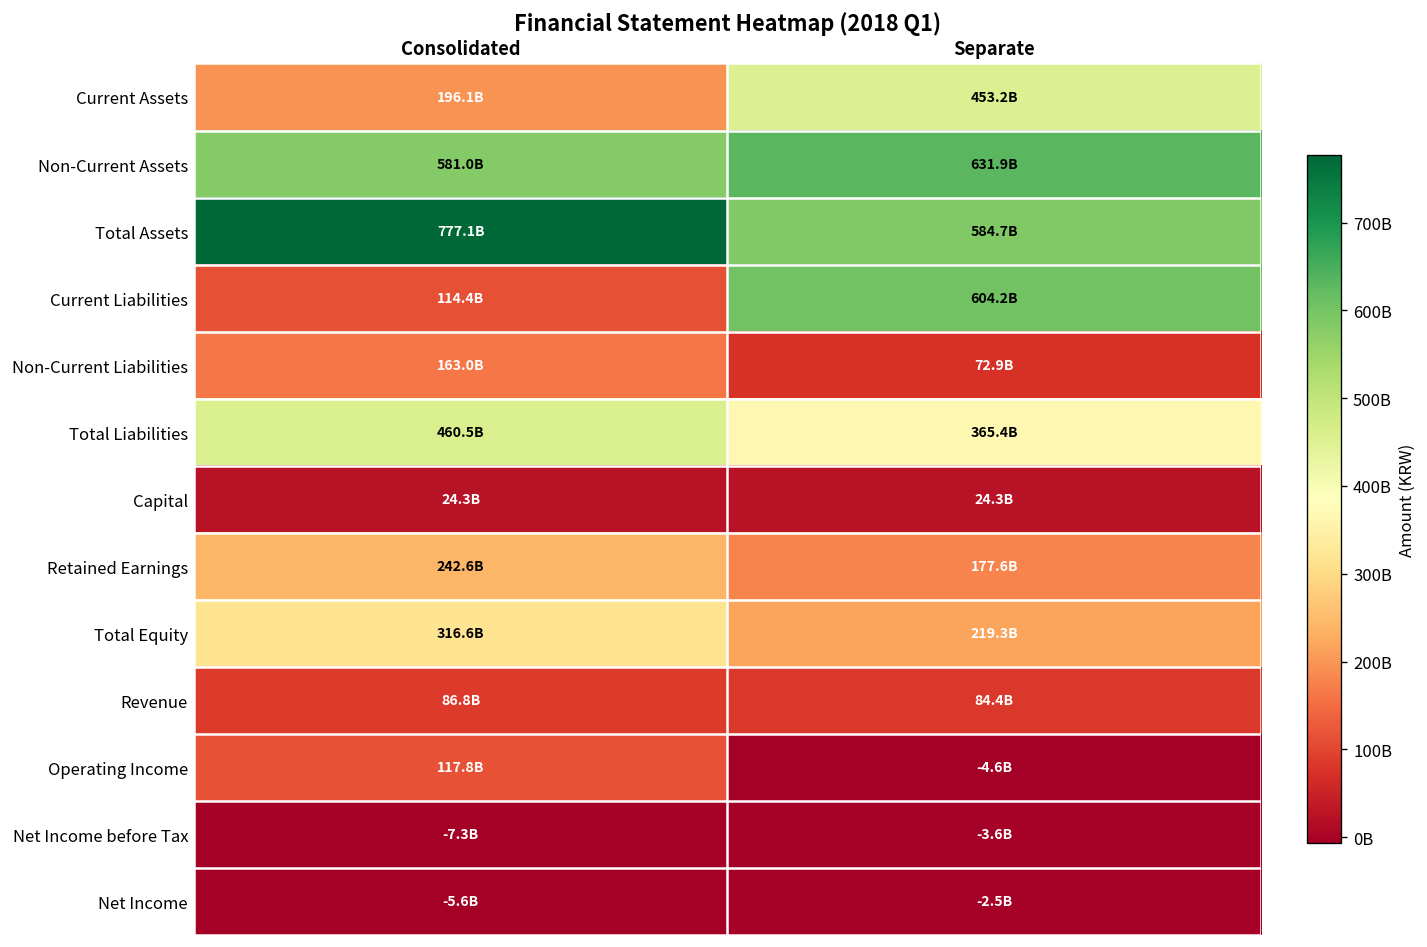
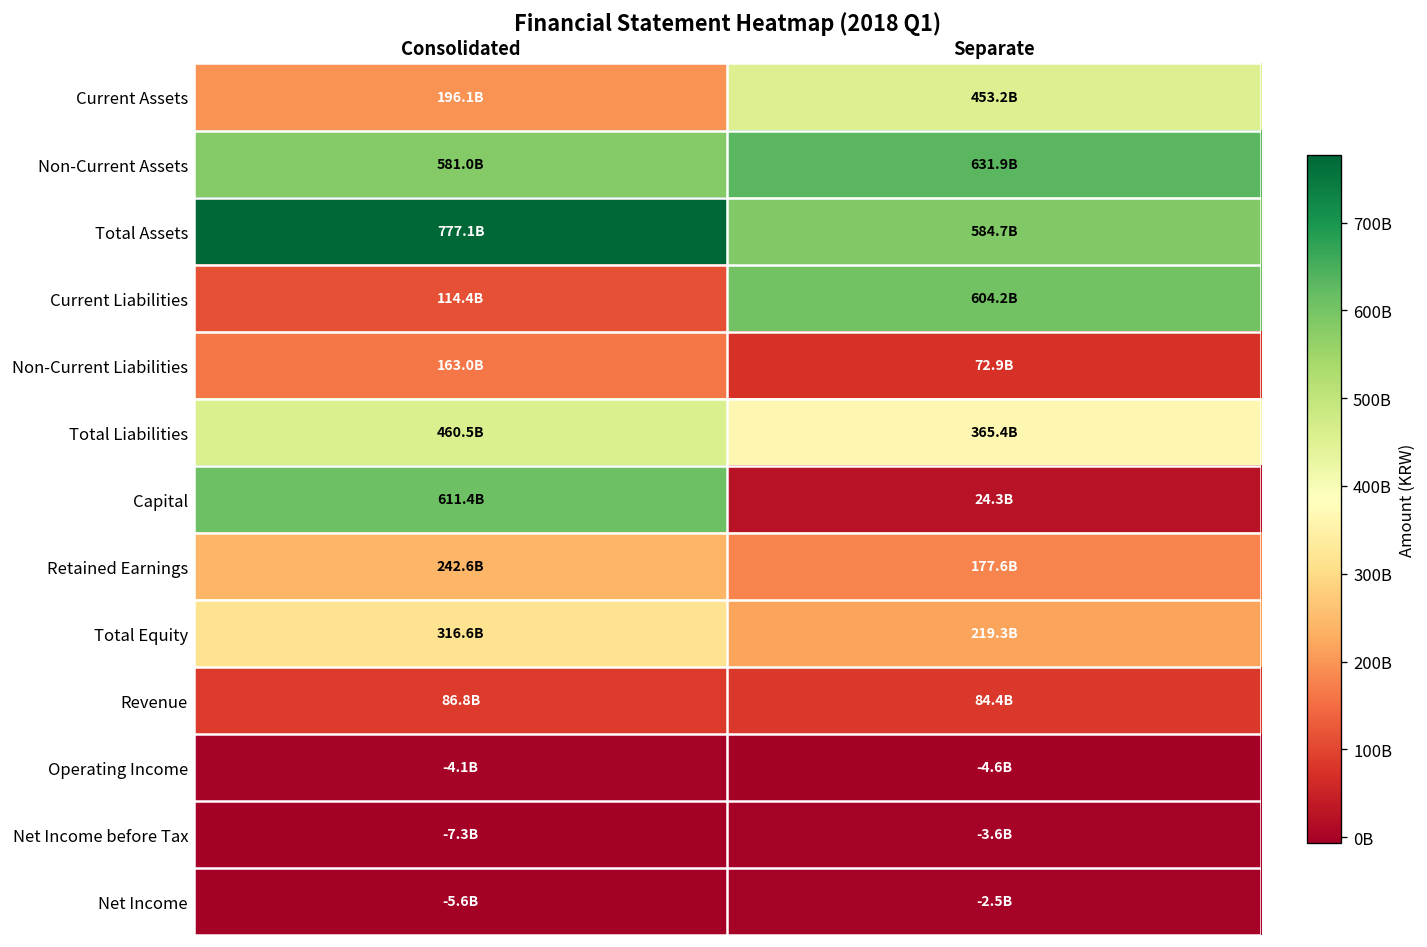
  {
    "Current Assets": {
      "Consolidated": "196.1B",
      "Separate": "453.2B"
    },
    "Non-Current Assets": {
      "Consolidated": "581.0B",
      "Separate": "631.9B"
    },
    "Total Assets": {
      "Consolidated": "777.1B",
      "Separate": "584.7B"
    },
    "Current Liabilities": {
      "Consolidated": "114.4B",
      "Separate": "604.2B"
    },
    "Non-Current Liabilities": {
      "Consolidated": "163.0B",
      "Separate": "72.9B"
    },
    "Total Liabilities": {
      "Consolidated": "460.5B",
      "Separate": "365.4B"
    },
    "Capital": {
-     "Consolidated": "24.3B",
+     "Consolidated": "611.4B",
      "Separate": "24.3B"
    },
    "Retained Earnings": {
      "Consolidated": "242.6B",
      "Separate": "177.6B"
    },
    "Total Equity": {
      "Consolidated": "316.6B",
      "Separate": "219.3B"
    },
    "Revenue": {
      "Consolidated": "86.8B",
      "Separate": "84.4B"
    },
    "Operating Income": {
-     "Consolidated": "117.8B",
+     "Consolidated": "-4.1B",
      "Separate": "-4.6B"
    },
    "Net Income before Tax": {
      "Consolidated": "-7.3B",
      "Separate": "-3.6B"
    },
    "Net Income": {
      "Consolidated": "-5.6B",
      "Separate": "-2.5B"
    }
  }
